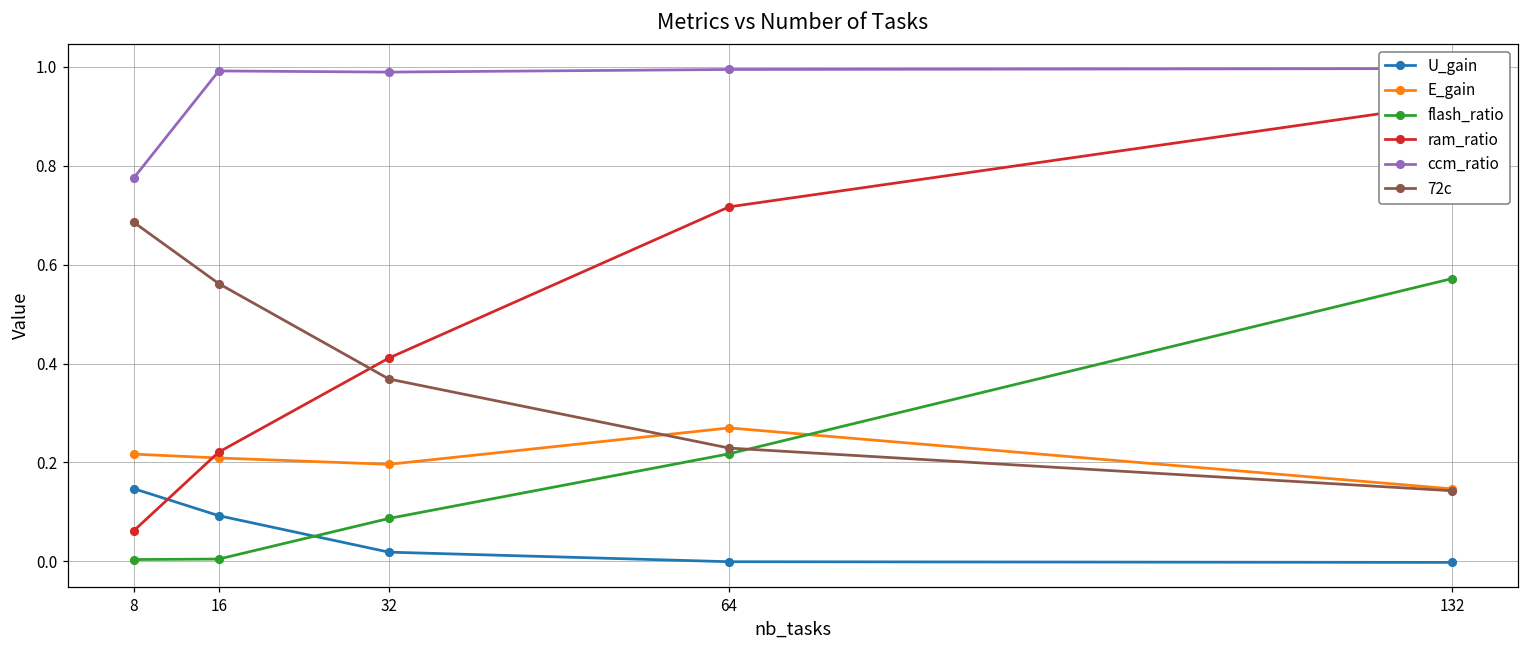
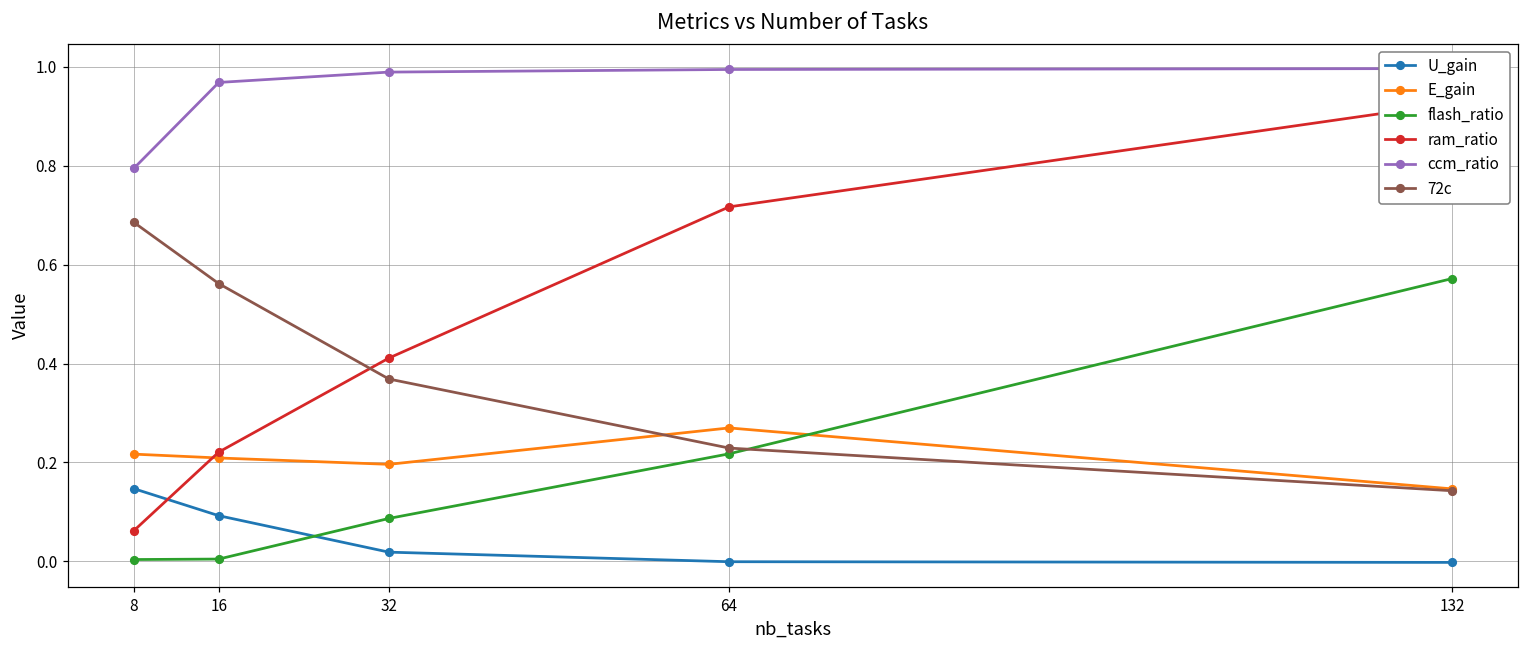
  {
    "U_gain": {
      "8": 0.15,
      "16": 0.09,
      "32": 0.02,
      "64": 0.00,
      "132": 0.00
    },
    "E_gain": {
      "8": 0.22,
      "16": 0.21,
      "32": 0.20,
      "64": 0.27
    },
    "flash_ratio": {
      "8": 0.00,
      "16": 0.00,
      "32": 0.09,
      "64": 0.22,
      "132": 0.57
    },
    "ram_ratio": {
      "8": 0.06,
      "16": 0.22,
      "32": 0.41,
      "64": 0.72
    },
    "ccm_ratio": {
-     "8": 0.78,
-     "16": 0.99,
+     "8": 0.79,
+     "16": 0.97,
      "32": 0.99,
      "64": 0.99
    },
    "72c": {
      "8": 0.69,
      "16": 0.56,
      "32": 0.37,
      "64": 0.23
    }
  }
